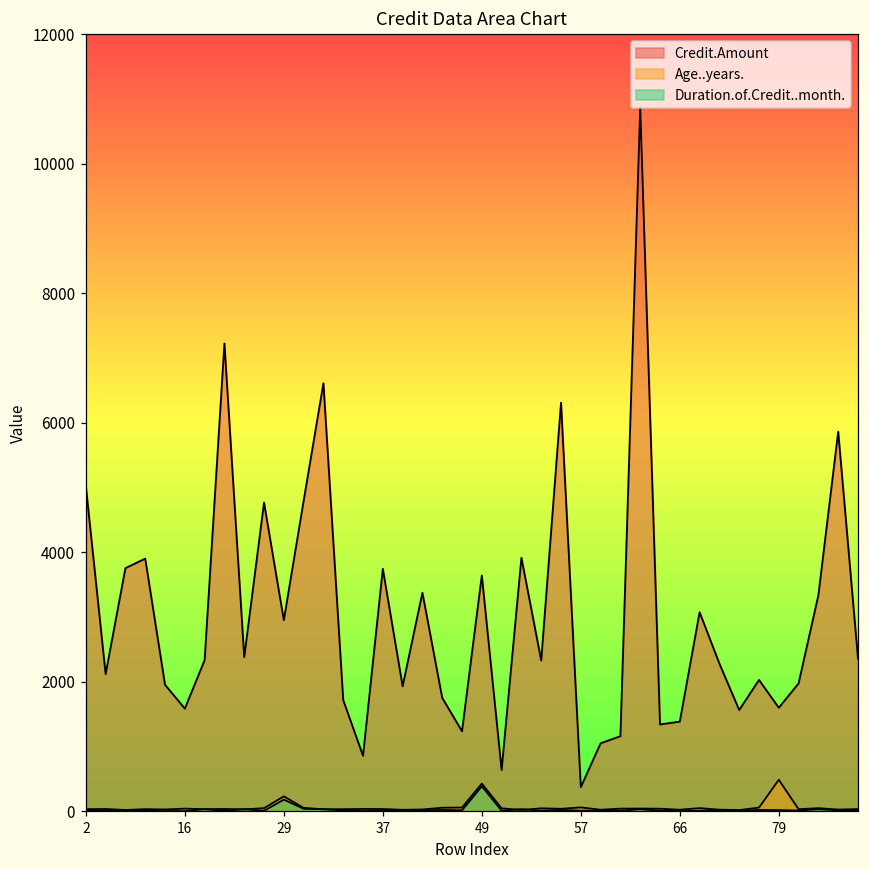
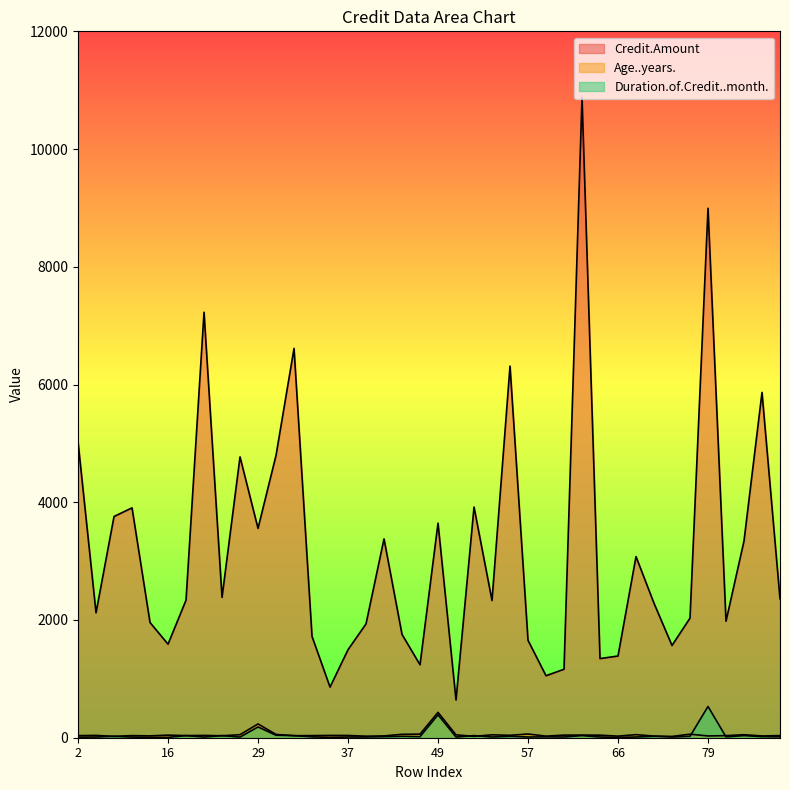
  {
    "Credit.Amount": {
      "2": 5000,
      "16": 1600,
-     "29": 3000,
-     "37": 3700,
+     "29": 3600,
+     "37": 1500,
      "49": 3600,
-     "57": 400,
+     "57": 1700,
      "66": 1400,
-     "79": 1600
+     "79": 9000
    },
    "Age..years.": {
      "29": 200,
      "57": 100,
-     "79": 500
+     "79": 0
    },
    "Duration.of.Credit..month.": {
      "29": 200,
      "57": 0,
-     "79": 0
+     "79": 500
    }
  }
